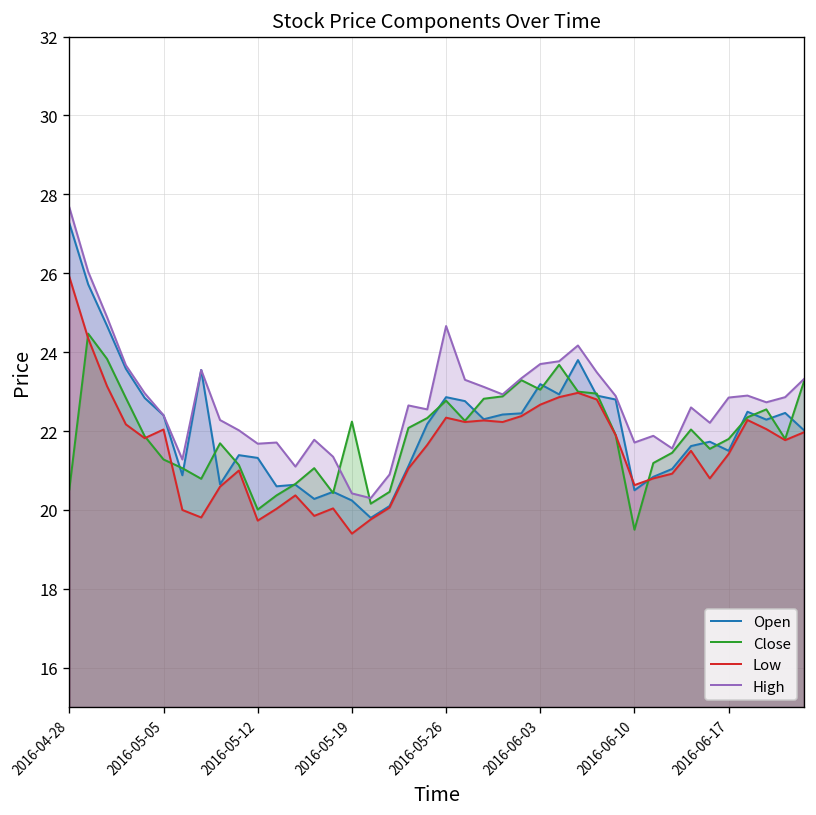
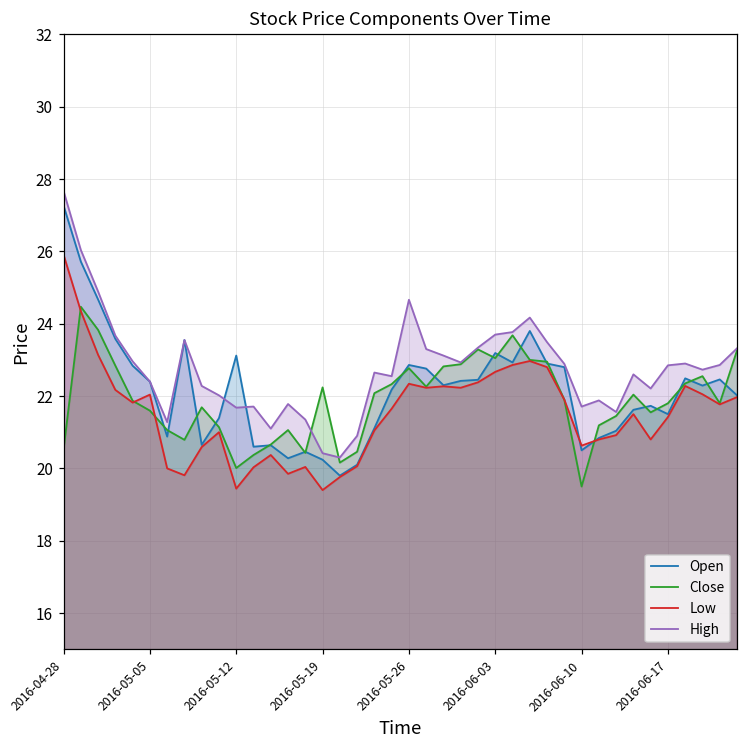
  {
    "Open": {
      "2016-04-28": 27.3,
-     "2016-05-12": 21.3,
+     "2016-05-12": 23.1,
      "2016-05-19": 20.2,
      "2016-05-26": 22.9,
      "2016-06-03": 23.2,
      "2016-06-10": 20.5,
      "2016-06-17": 21.5
    },
    "Close": {
      "2016-04-28": 20.5,
-     "2016-05-05": 21.3,
+     "2016-05-05": 21.6,
      "2016-05-12": 20.0,
      "2016-05-19": 22.2,
      "2016-05-26": 22.8,
      "2016-06-03": 23.0,
      "2016-06-10": 19.5,
      "2016-06-17": 21.8
    },
    "Low": {
      "2016-04-28": 25.9,
      "2016-05-05": 22.0,
-     "2016-05-12": 19.7,
+     "2016-05-12": 19.4,
      "2016-05-19": 19.4,
      "2016-05-26": 22.3,
      "2016-06-03": 22.7,
      "2016-06-10": 20.6,
      "2016-06-17": 21.4
    },
    "High": {
      "2016-04-28": 27.7,
      "2016-05-12": 21.7,
      "2016-05-19": 20.4,
      "2016-05-26": 24.7,
      "2016-06-03": 23.7,
      "2016-06-10": 21.7,
      "2016-06-17": 22.9
    }
  }
